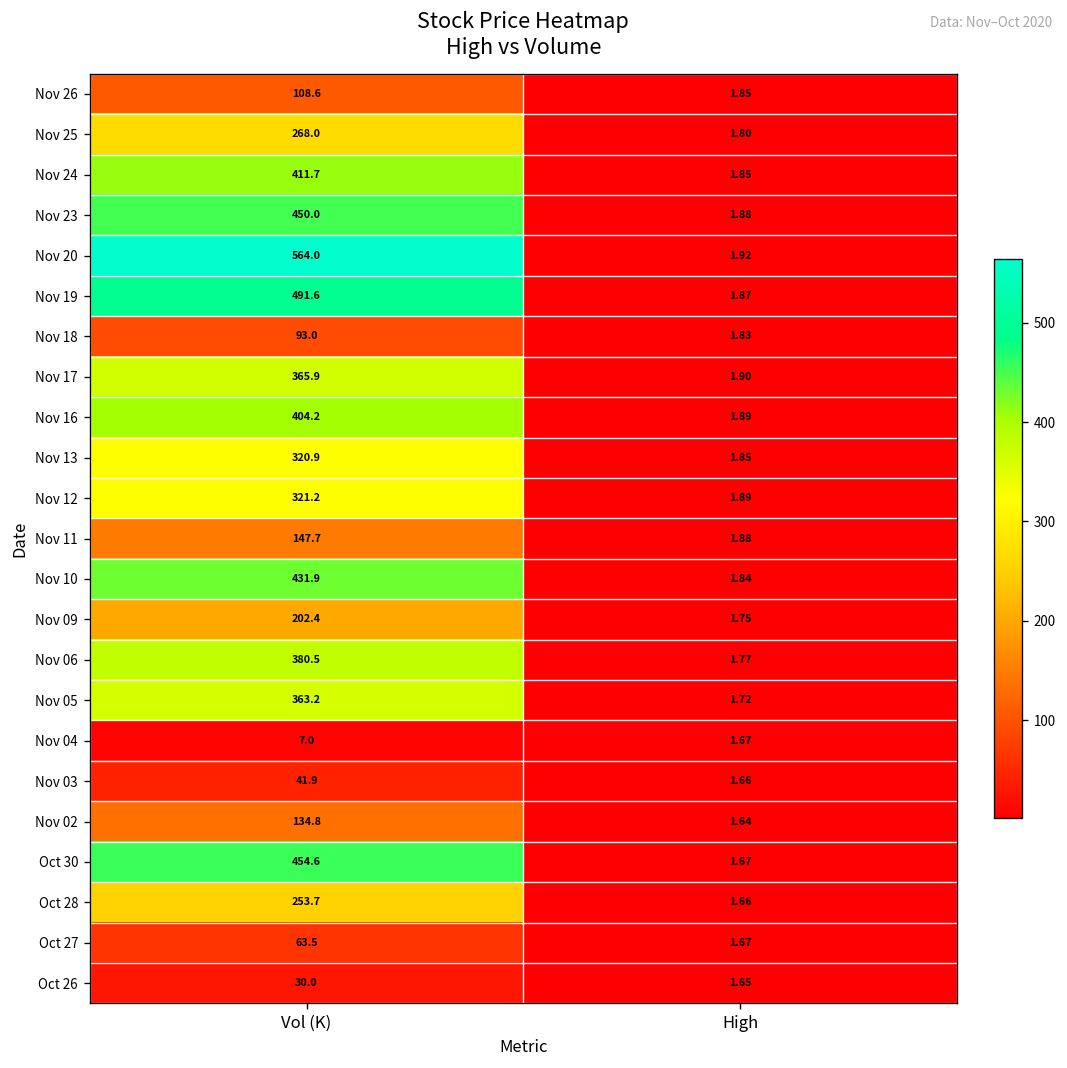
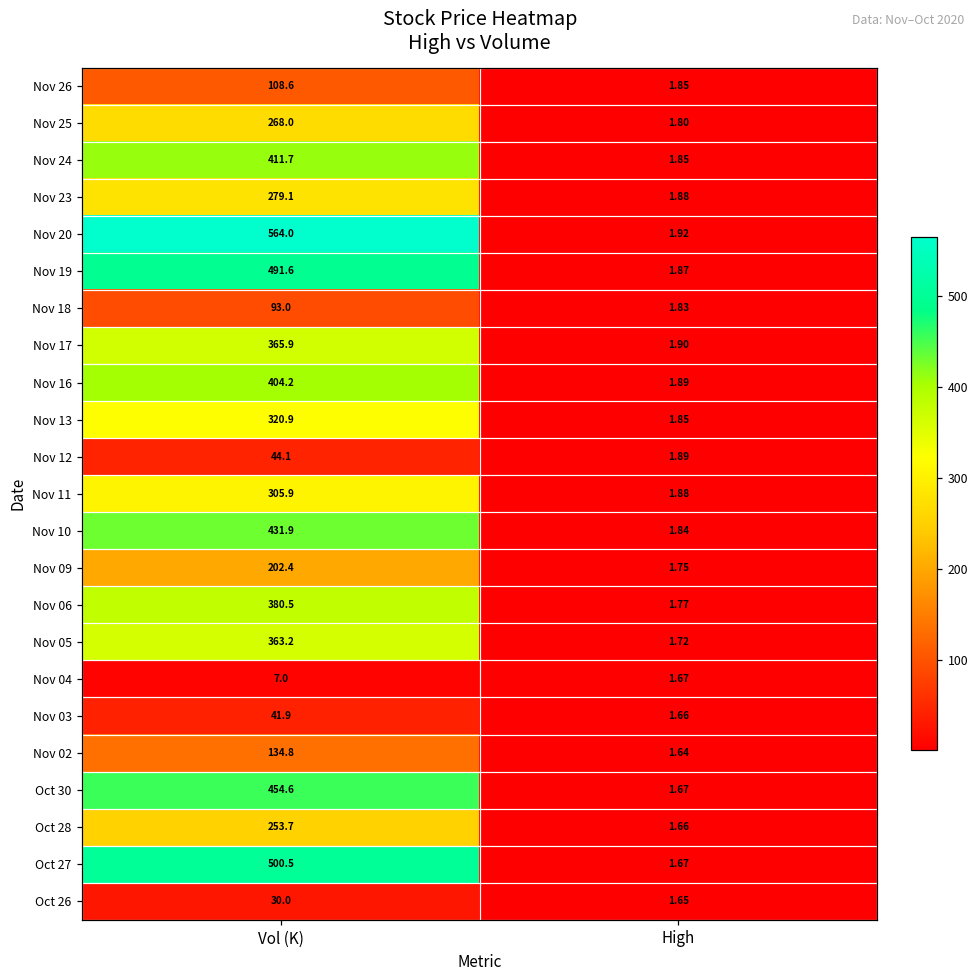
  {
    "Nov 26": {
      "Vol (K)": 108.6,
      "High": 1.85
    },
    "Nov 25": {
      "Vol (K)": 268.0,
      "High": 1.80
    },
    "Nov 24": {
      "Vol (K)": 411.7,
      "High": 1.85
    },
    "Nov 23": {
-     "Vol (K)": 450.0,
+     "Vol (K)": 279.1,
      "High": 1.88
    },
    "Nov 20": {
      "Vol (K)": 564.0,
      "High": 1.92
    },
    "Nov 19": {
      "Vol (K)": 491.6,
      "High": 1.87
    },
    "Nov 18": {
      "Vol (K)": 93.0,
      "High": 1.83
    },
    "Nov 17": {
      "Vol (K)": 365.9,
      "High": 1.90
    },
    "Nov 16": {
      "Vol (K)": 404.2,
      "High": 1.89
    },
    "Nov 13": {
      "Vol (K)": 320.9,
      "High": 1.85
    },
    "Nov 12": {
-     "Vol (K)": 321.2,
+     "Vol (K)": 44.1,
      "High": 1.89
    },
    "Nov 11": {
-     "Vol (K)": 147.7,
+     "Vol (K)": 305.9,
      "High": 1.88
    },
    "Nov 10": {
      "Vol (K)": 431.9,
      "High": 1.84
    },
    "Nov 09": {
      "Vol (K)": 202.4,
      "High": 1.75
    },
    "Nov 06": {
      "Vol (K)": 380.5,
      "High": 1.77
    },
    "Nov 05": {
      "Vol (K)": 363.2,
      "High": 1.72
    },
    "Nov 04": {
      "Vol (K)": 7.0,
      "High": 1.67
    },
    "Nov 03": {
      "Vol (K)": 41.9,
      "High": 1.66
    },
    "Nov 02": {
      "Vol (K)": 134.8,
      "High": 1.64
    },
    "Oct 30": {
      "Vol (K)": 454.6,
      "High": 1.67
    },
    "Oct 28": {
      "Vol (K)": 253.7,
      "High": 1.66
    },
    "Oct 27": {
-     "Vol (K)": 63.5,
+     "Vol (K)": 500.5,
      "High": 1.67
    },
    "Oct 26": {
      "Vol (K)": 30.0,
      "High": 1.65
    }
  }
